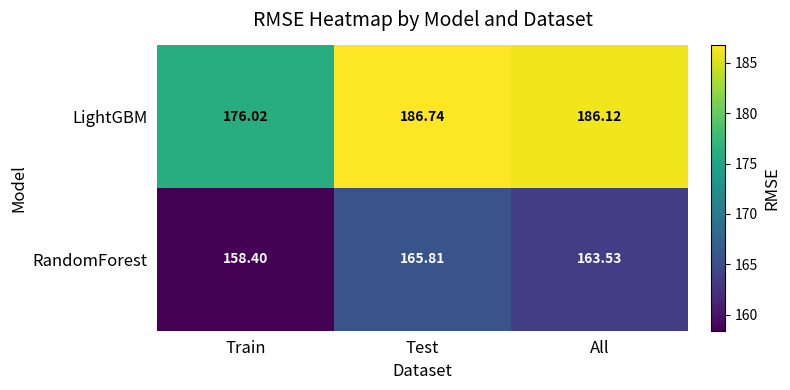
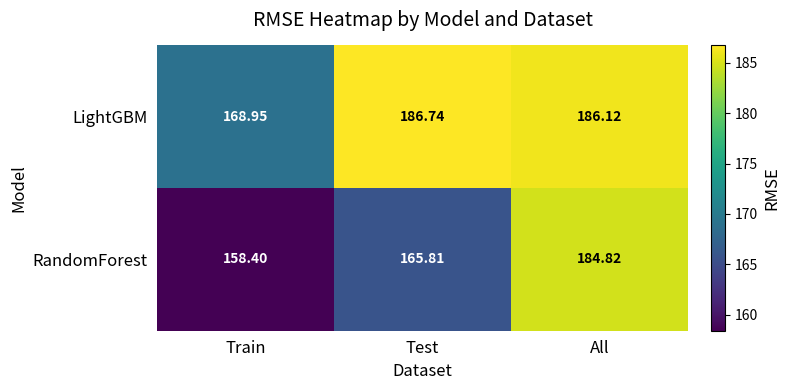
  {
    "LightGBM": {
-     "Train": 176.02,
+     "Train": 168.95,
      "Test": 186.74,
      "All": 186.12
    },
    "RandomForest": {
      "Train": 158.40,
      "Test": 165.81,
-     "All": 163.53
+     "All": 184.82
    }
  }
